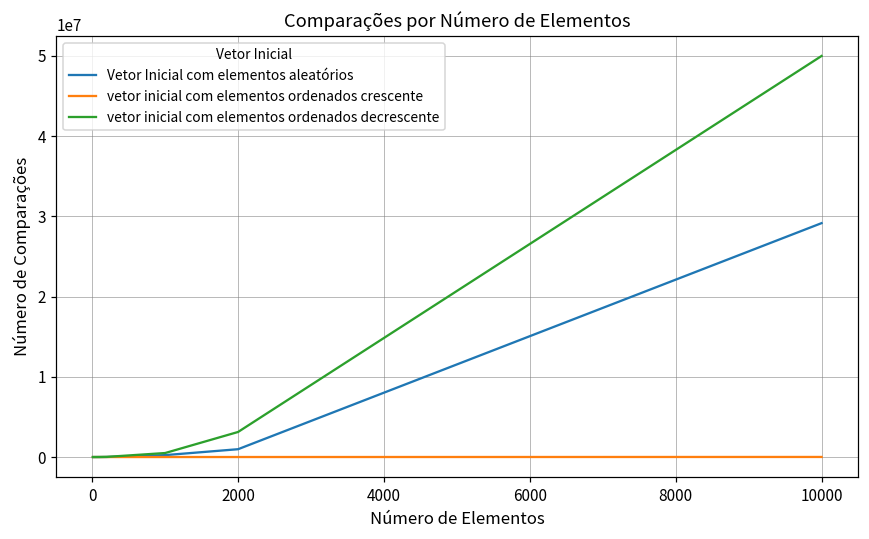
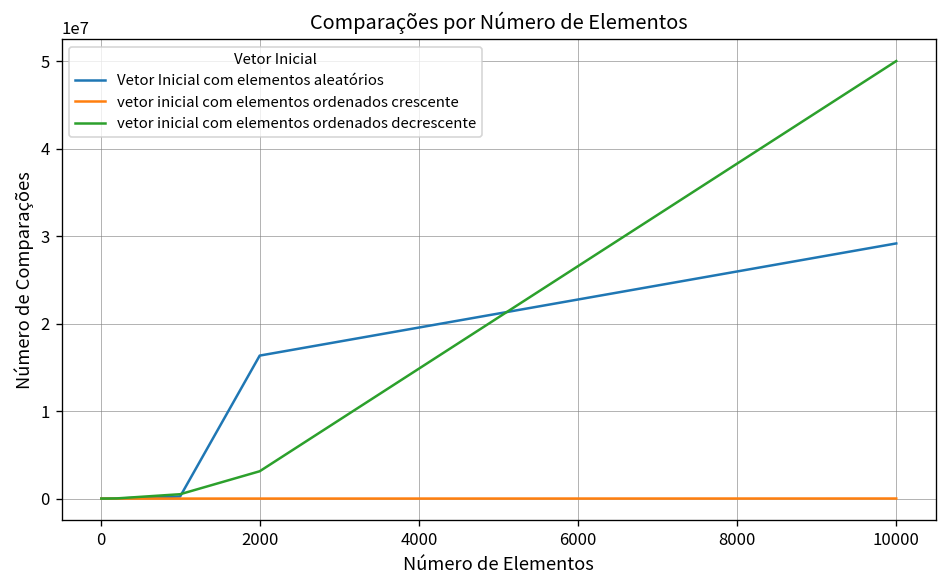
  {
    "Vetor Inicial com elementos aleatórios": {
-     "2000": 1000000,
+     "2000": 16000000,
      "10000": 29000000
    },
    "vetor inicial com elementos ordenados crescente": {
      "2000": 0,
      "10000": 0
    },
    "vetor inicial com elementos ordenados decrescente": {
      "2000": 3000000,
      "10000": 50000000
    }
  }
